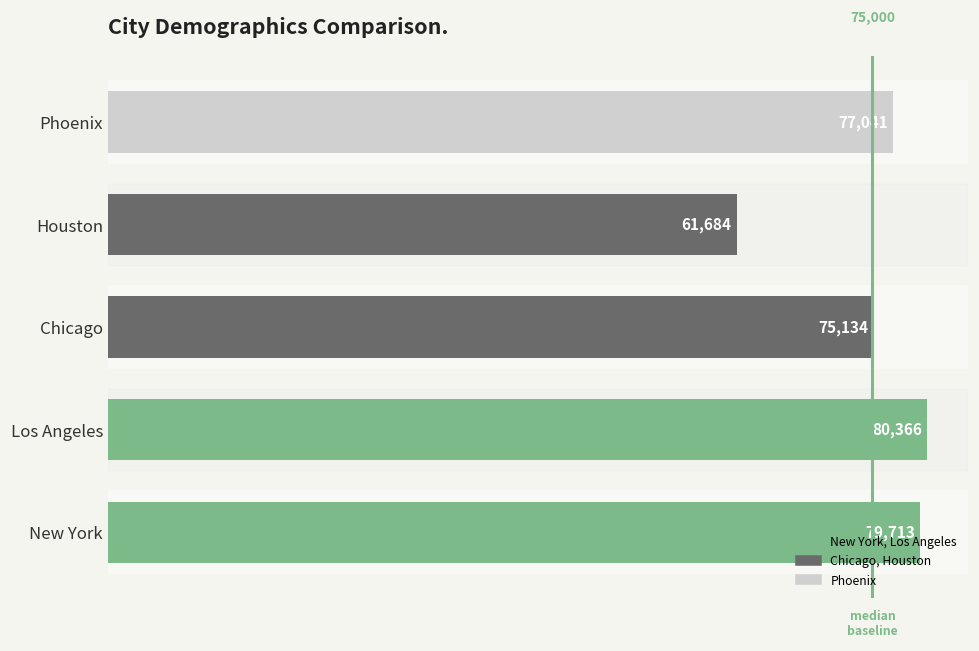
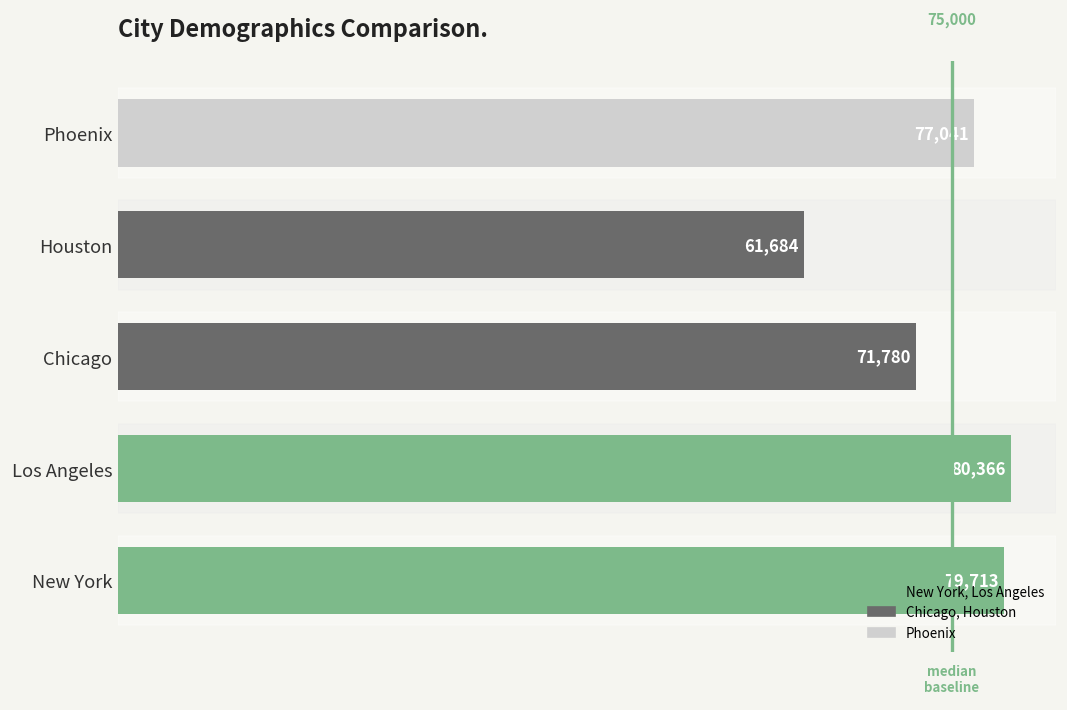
  {
    "Houston": "61,684",
-   "Chicago": "75,134",
+   "Chicago": "71,780",
    "Los Angeles": "80,366",
    "New York": "79,713"
  }
